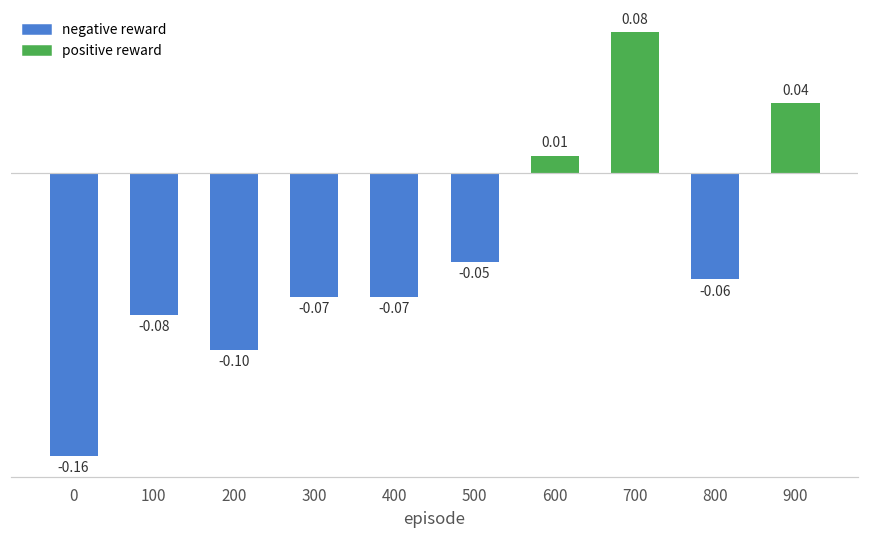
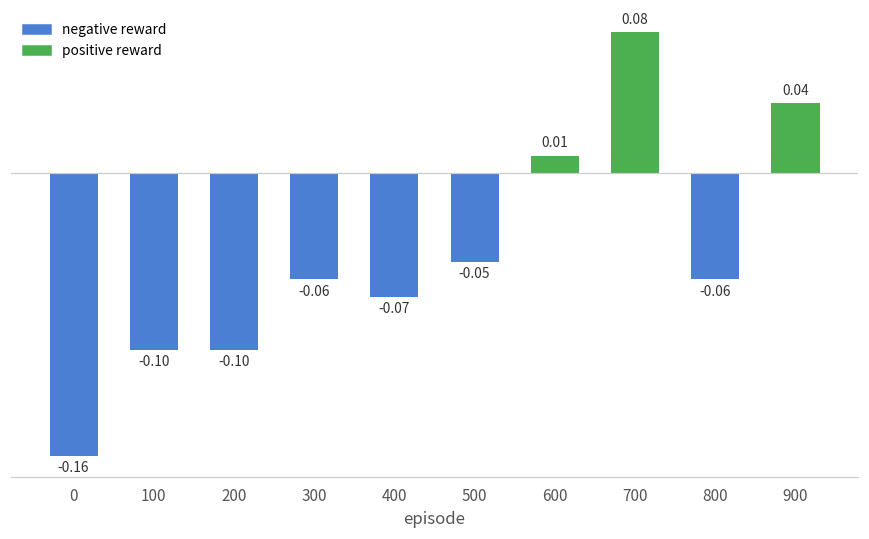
  {
    "0": -0.16,
-   "100": -0.08,
+   "100": -0.10,
    "200": -0.10,
-   "300": -0.07,
+   "300": -0.06,
    "400": -0.07,
    "500": -0.05,
    "600": 0.01,
    "700": 0.08,
    "800": -0.06,
    "900": 0.04
  }
